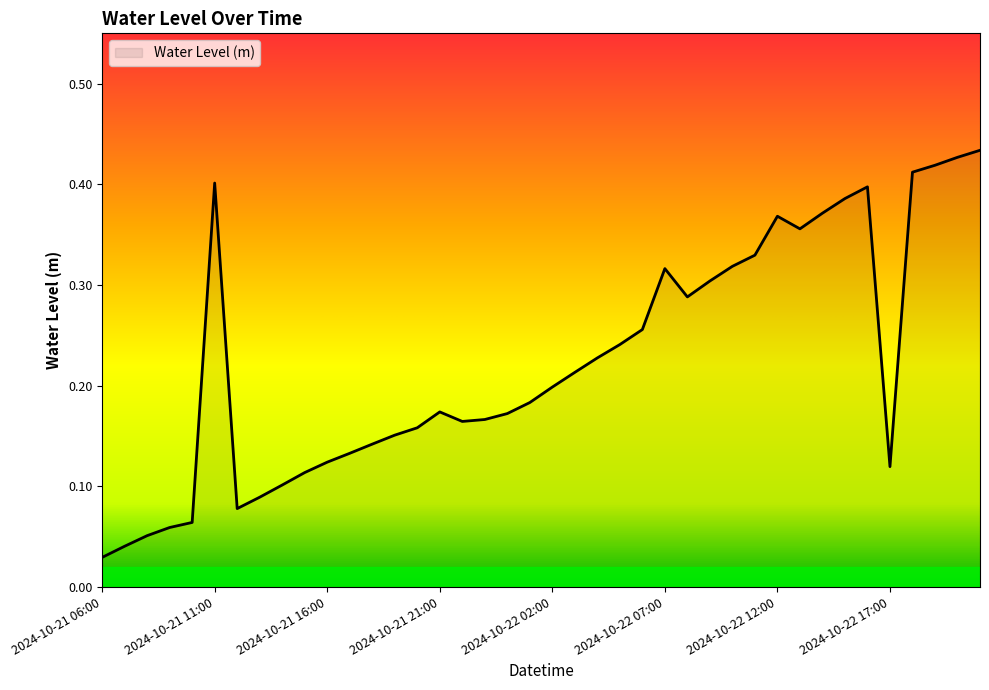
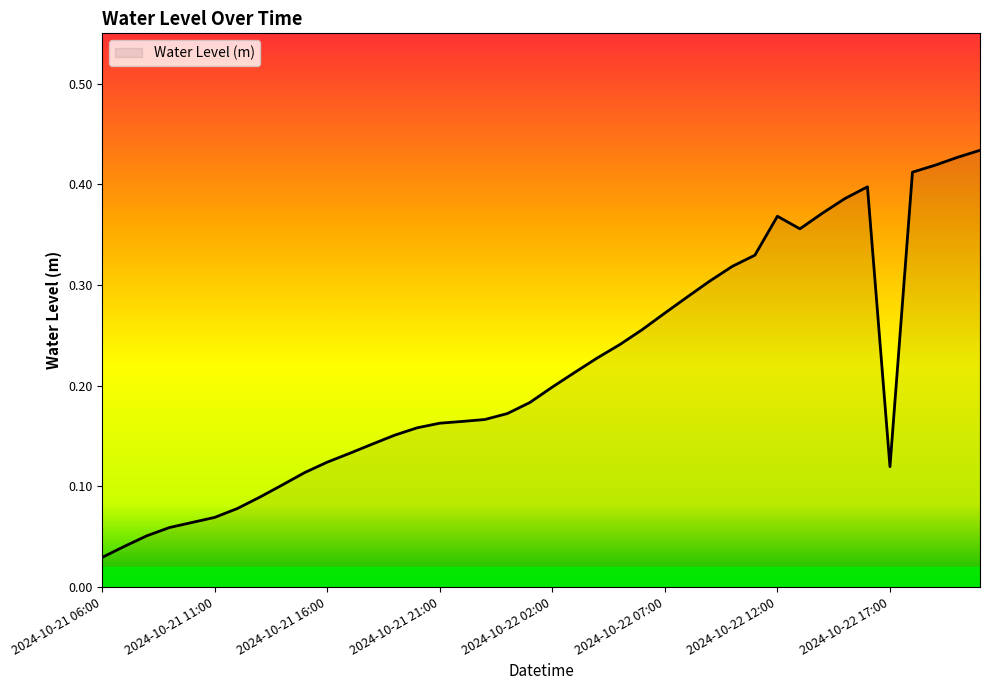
  {
    "2024-10-21 06:00": 0.029,
-   "2024-10-21 11:00": 0.401,
+   "2024-10-21 11:00": 0.069,
    "2024-10-21 16:00": 0.124,
-   "2024-10-21 21:00": 0.174,
+   "2024-10-21 21:00": 0.163,
    "2024-10-22 02:00": 0.199,
-   "2024-10-22 07:00": 0.316,
+   "2024-10-22 07:00": 0.272,
    "2024-10-22 12:00": 0.368,
    "2024-10-22 17:00": 0.120
  }
